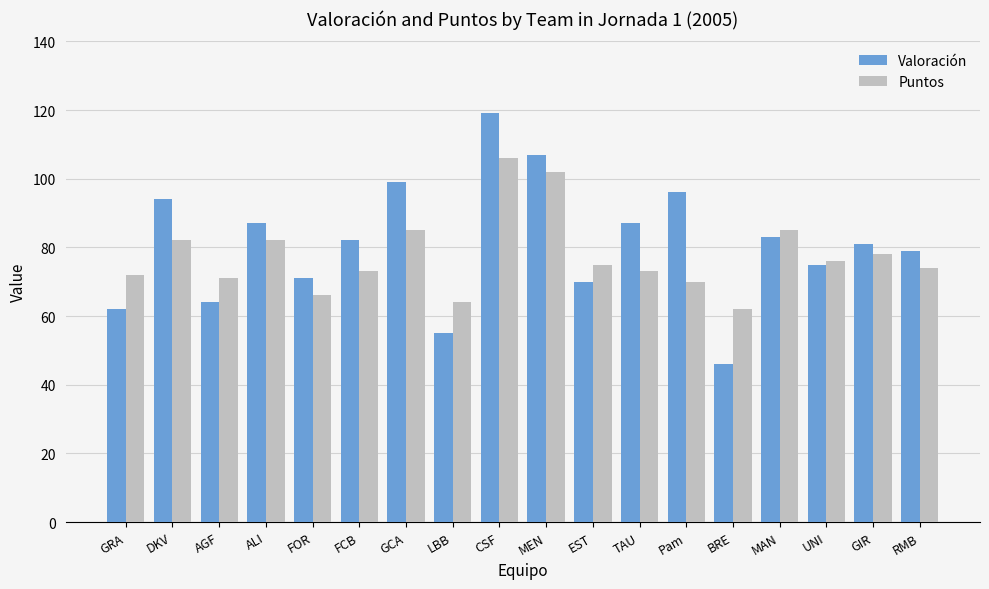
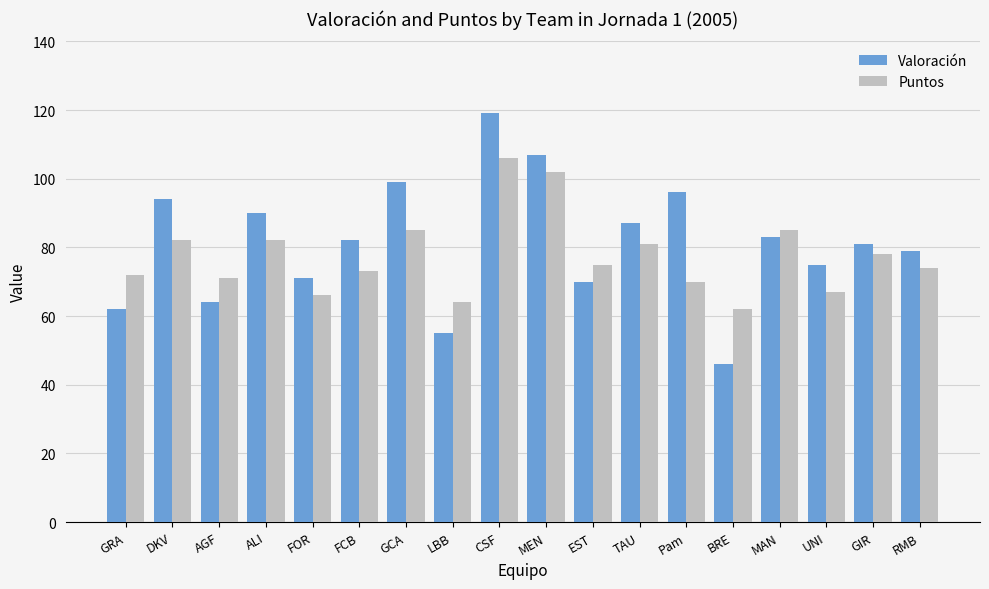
  {
    "Valoración": {
      "GRA": 62,
      "DKV": 94,
      "AGF": 64,
-     "ALI": 87,
+     "ALI": 90,
      "FOR": 71,
      "FCB": 82,
      "GCA": 99,
      "LBB": 55,
      "CSF": 119,
      "MEN": 107,
      "EST": 70,
      "TAU": 87,
      "Pam": 96,
      "BRE": 46,
      "MAN": 83,
      "UNI": 75,
      "GIR": 81,
      "RMB": 79
    },
    "Puntos": {
      "GRA": 72,
      "DKV": 82,
      "AGF": 71,
      "ALI": 82,
      "FOR": 66,
      "FCB": 73,
      "GCA": 85,
      "LBB": 64,
      "CSF": 106,
      "MEN": 102,
      "EST": 75,
-     "TAU": 73,
+     "TAU": 81,
      "Pam": 70,
      "BRE": 62,
      "MAN": 85,
-     "UNI": 76,
+     "UNI": 67,
      "GIR": 78,
      "RMB": 74
    }
  }
